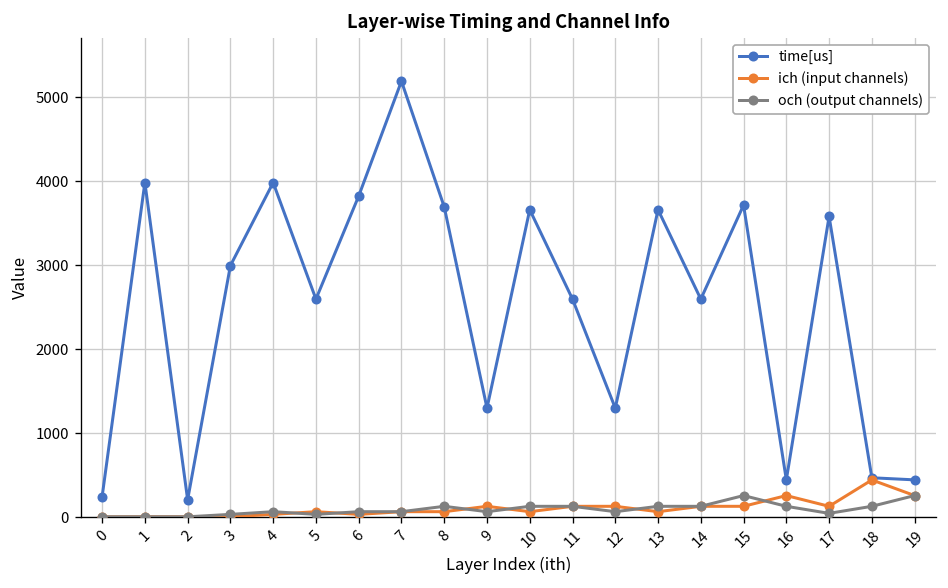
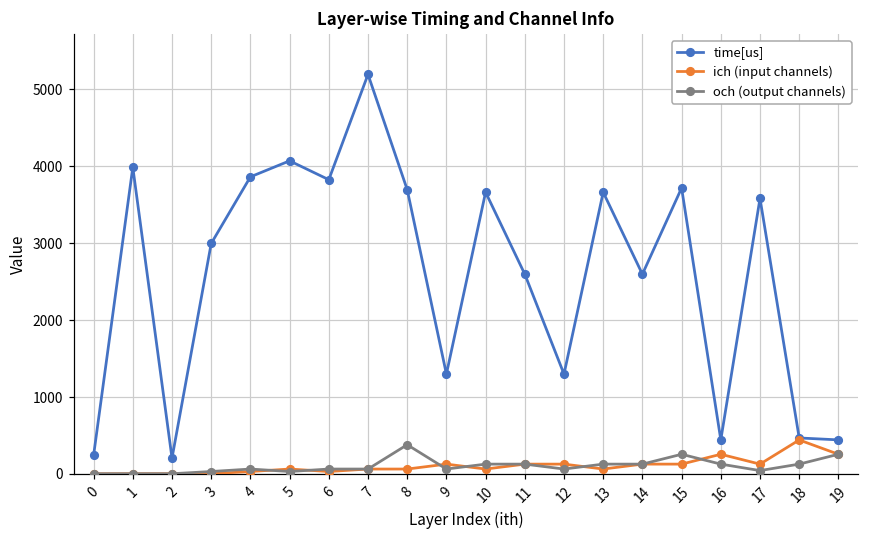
  {
    "time[us]": {
      "0": 200,
      "1": 4000,
      "2": 200,
      "3": 3000,
-     "4": 4000,
-     "5": 2600,
+     "4": 3900,
+     "5": 4100,
      "6": 3800,
      "7": 5200,
      "8": 3700,
      "9": 1300,
      "10": 3700,
      "11": 2600,
      "12": 1300,
      "13": 3700,
      "14": 2600,
      "15": 3700,
      "16": 400,
      "17": 3600,
      "19": 400
    },
    "ich (input channels)": {
      "8": 100,
      "9": 100,
      "10": 100,
      "12": 100,
      "13": 100,
      "15": 100,
      "16": 300,
      "17": 100
    },
    "och (output channels)": {
-     "8": 100,
+     "8": 400,
      "9": 100,
      "10": 100,
      "12": 100,
      "13": 100,
      "15": 300,
      "16": 100,
      "17": 0,
      "18": 100
    }
  }
